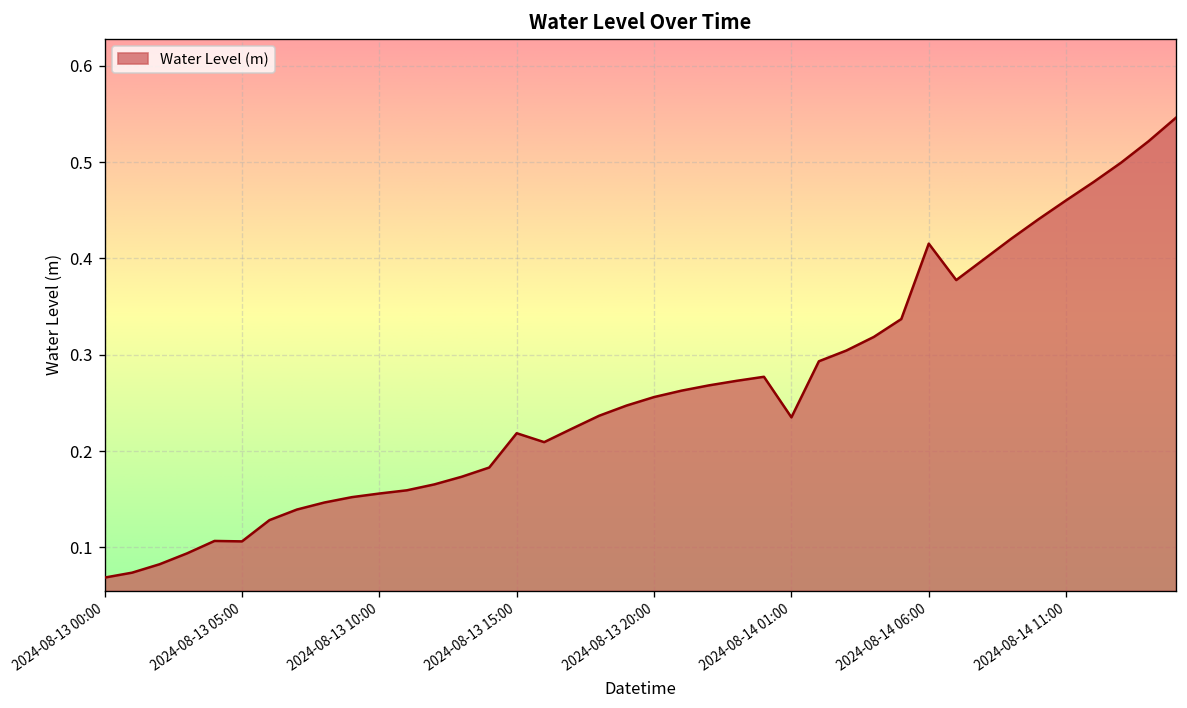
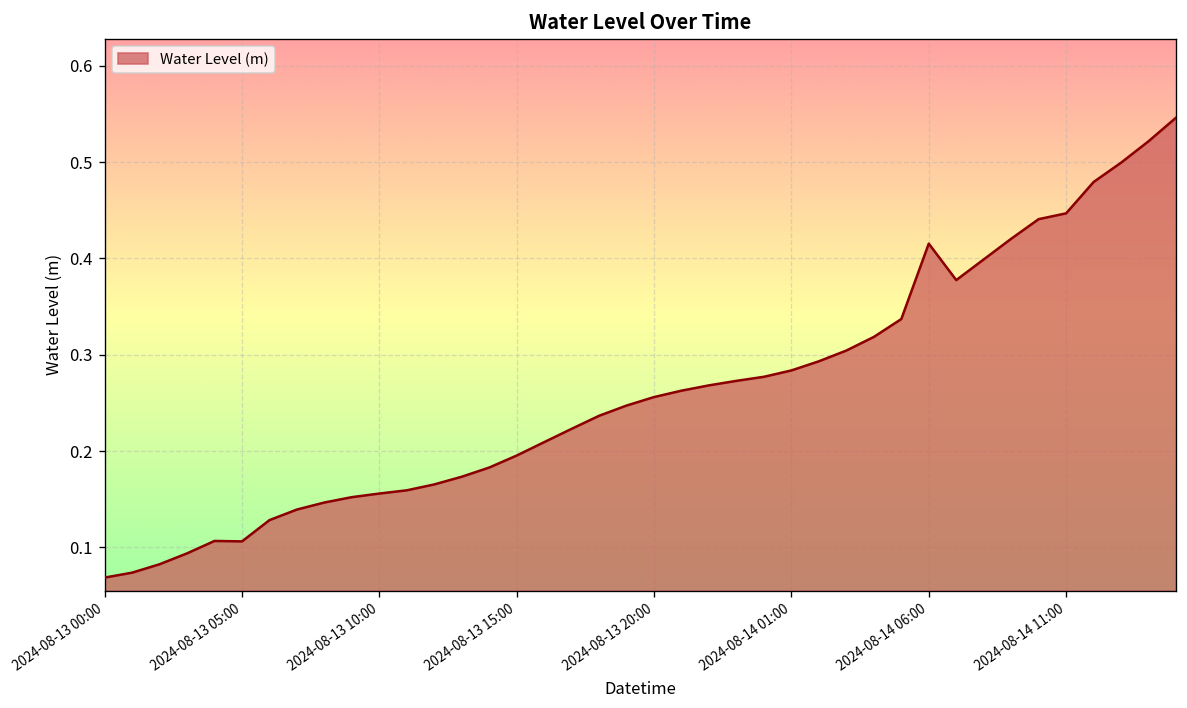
  {
    "2024-08-13 00:00": 0.07,
    "2024-08-13 05:00": 0.11,
    "2024-08-13 10:00": 0.16,
-   "2024-08-13 15:00": 0.22,
+   "2024-08-13 15:00": 0.20,
    "2024-08-13 20:00": 0.26,
-   "2024-08-14 01:00": 0.23,
+   "2024-08-14 01:00": 0.28,
    "2024-08-14 06:00": 0.42,
-   "2024-08-14 11:00": 0.46
+   "2024-08-14 11:00": 0.45
  }
